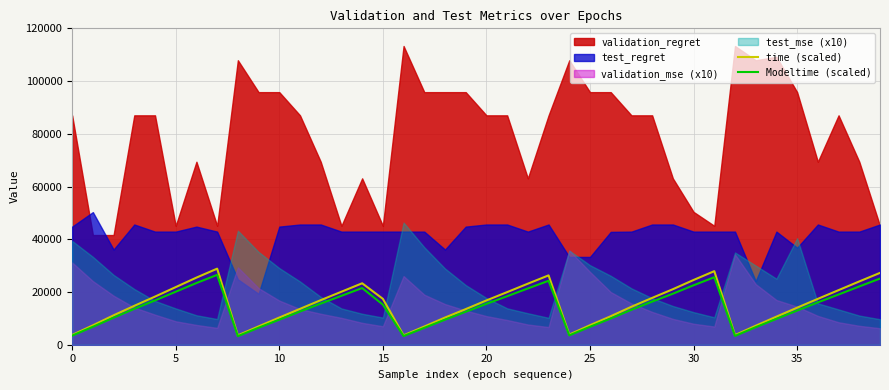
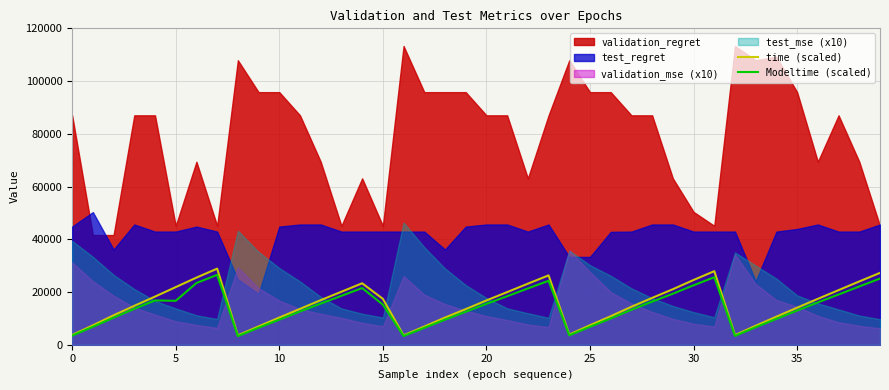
  {
    "validation_regret": {
      "0": 87000,
      "5": 45000,
      "10": 96000,
      "15": 45000,
      "20": 87000,
      "25": 96000,
      "30": 50000,
      "35": 96000
    },
    "time (scaled)": {
      "5": 22000,
      "15": 17000,
      "30": 25000
    },
    "test_regret": {
      "0": 45000,
      "5": 43000,
      "10": 45000,
      "15": 43000,
      "20": 46000,
      "25": 33000,
      "30": 43000,
-     "35": 37000
+     "35": 44000
    },
    "Modeltime (scaled)": {
-     "5": 20000,
+     "5": 17000,
      "15": 15000,
      "20": 16000,
      "30": 23000,
      "35": 13000
    },
    "validation_mse (x10)": {
      "0": 31000,
      "5": 9000,
      "10": 17000,
      "15": 7000,
      "20": 11000,
      "25": 28000,
      "30": 8000
    },
    "test_mse (x10)": {
      "0": 39000,
      "5": 14000,
      "10": 29000,
      "15": 10000,
      "25": 30000,
      "30": 12000,
-     "35": 40000
+     "35": 19000
    }
  }
